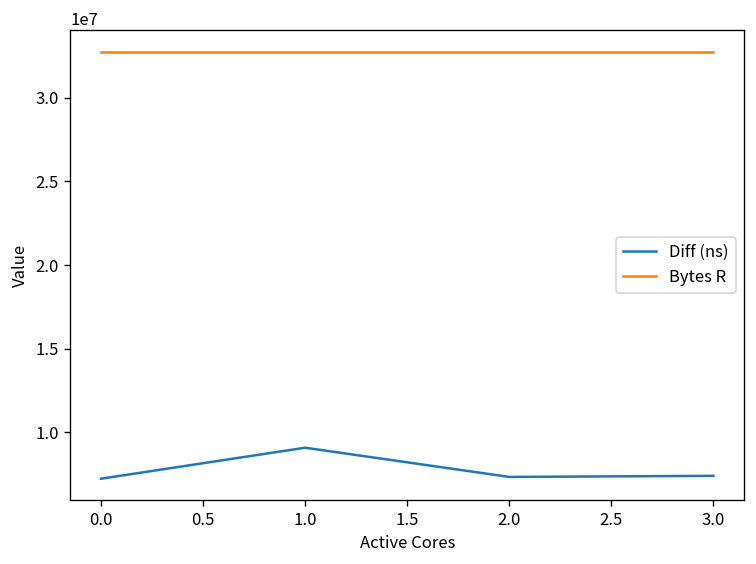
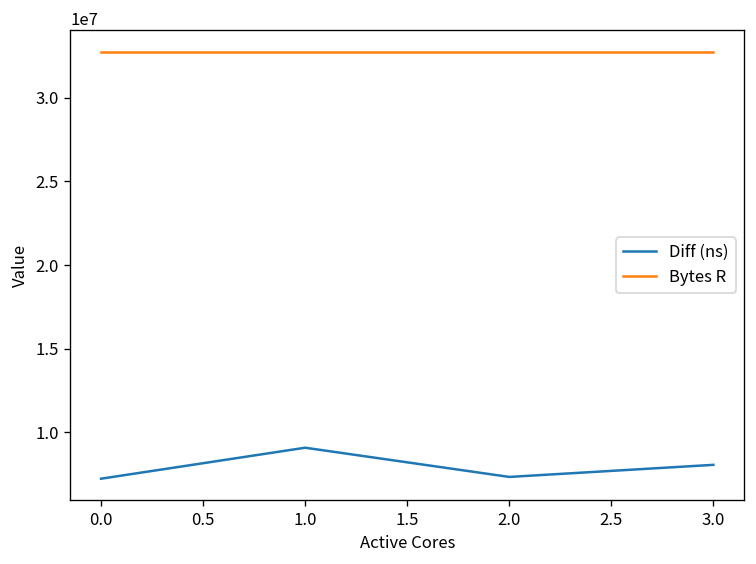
  {
    "Diff (ns)": {
      "0.0": 7200000,
      "1.0": 9100000,
      "2.0": 7300000,
-     "3.0": 7400000
+     "3.0": 8100000
    },
    "Bytes R": {
      "0.0": 32800000,
      "1.0": 32800000,
      "2.0": 32800000,
      "3.0": 32800000
    }
  }
